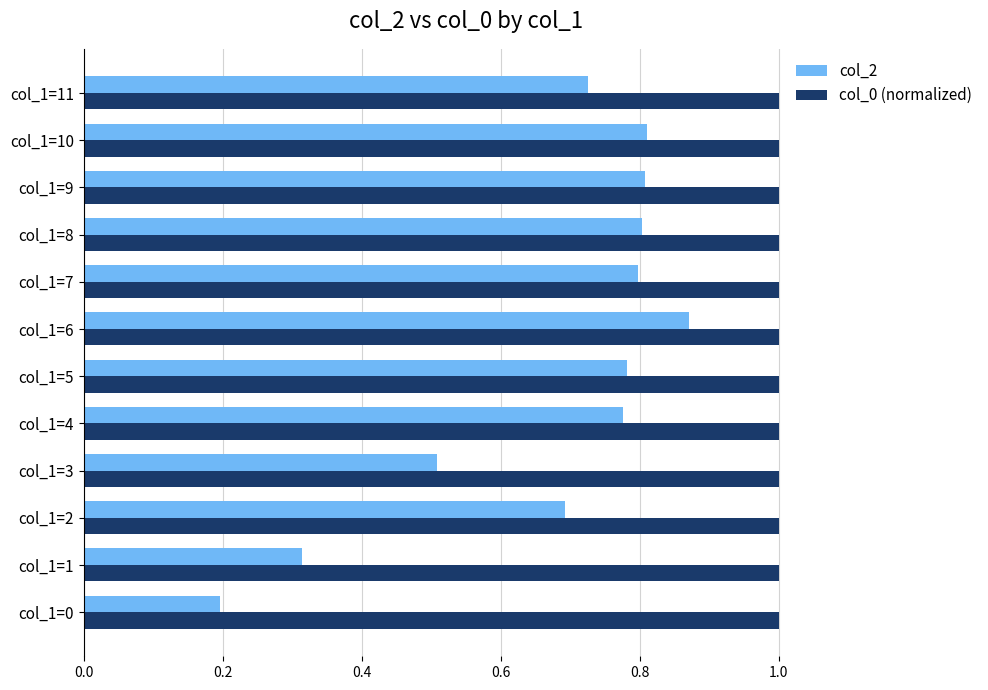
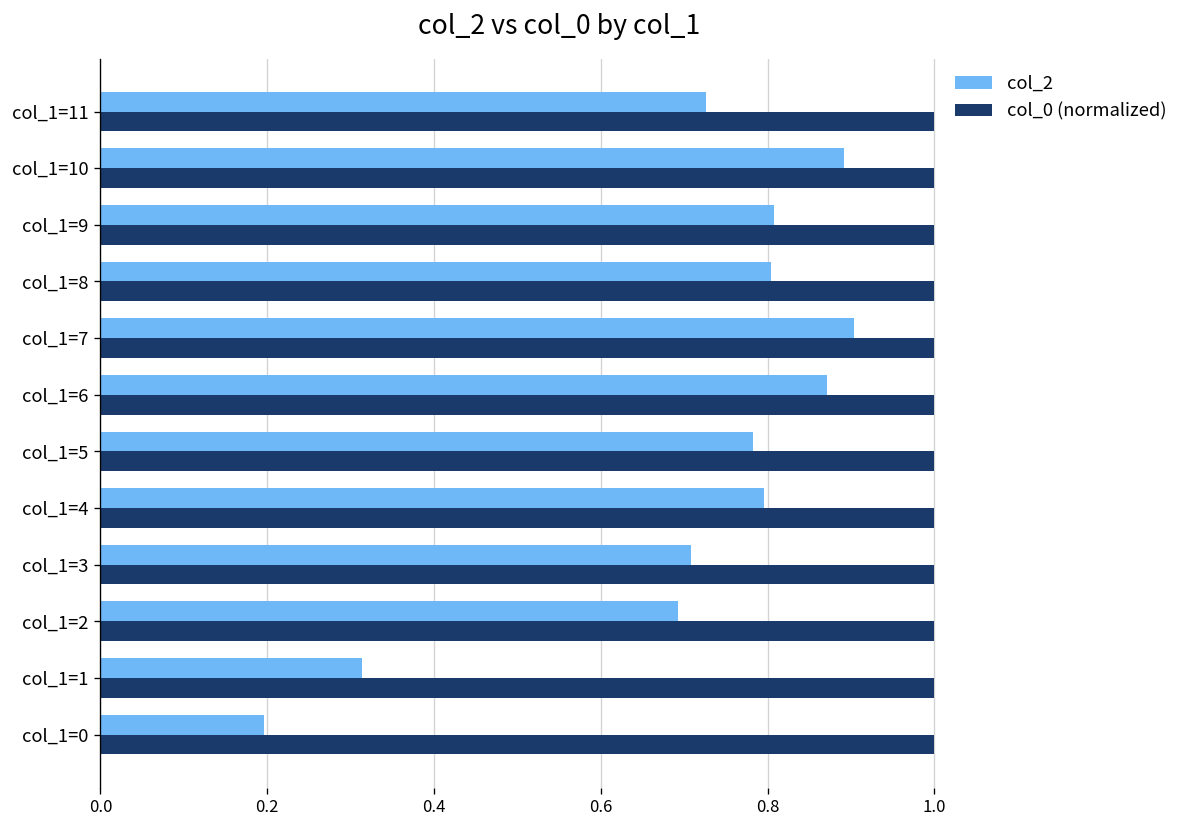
  {
    "col_2": {
      "col_1=11": 0.73,
-     "col_1=10": 0.81,
+     "col_1=10": 0.89,
      "col_1=9": 0.81,
      "col_1=8": 0.80,
-     "col_1=7": 0.80,
+     "col_1=7": 0.90,
      "col_1=6": 0.87,
      "col_1=5": 0.78,
-     "col_1=4": 0.78,
-     "col_1=3": 0.51,
+     "col_1=4": 0.80,
+     "col_1=3": 0.71,
      "col_1=2": 0.69,
      "col_1=1": 0.31,
      "col_1=0": 0.20
    },
    "col_0 (normalized)": {
      "col_1=11": 1.00,
      "col_1=10": 1.00,
      "col_1=9": 1.00,
      "col_1=8": 1.00,
      "col_1=7": 1.00,
      "col_1=6": 1.00,
      "col_1=5": 1.00,
      "col_1=4": 1.00,
      "col_1=3": 1.00,
      "col_1=2": 1.00,
      "col_1=1": 1.00,
      "col_1=0": 1.00
    }
  }
